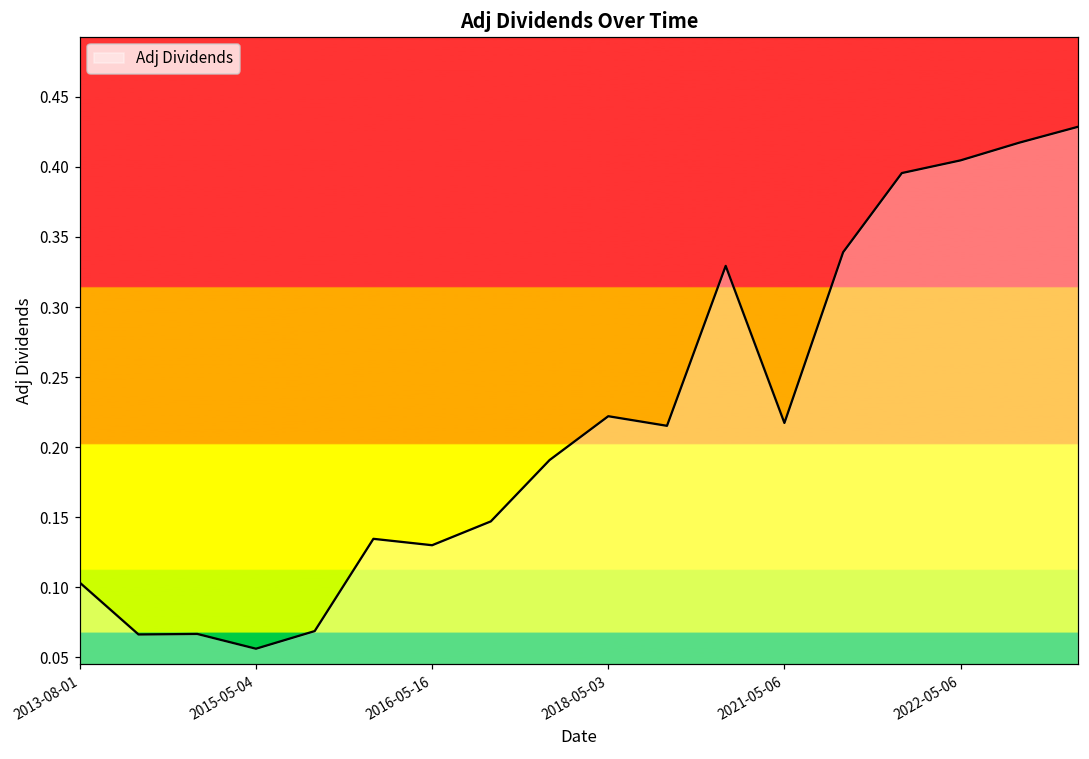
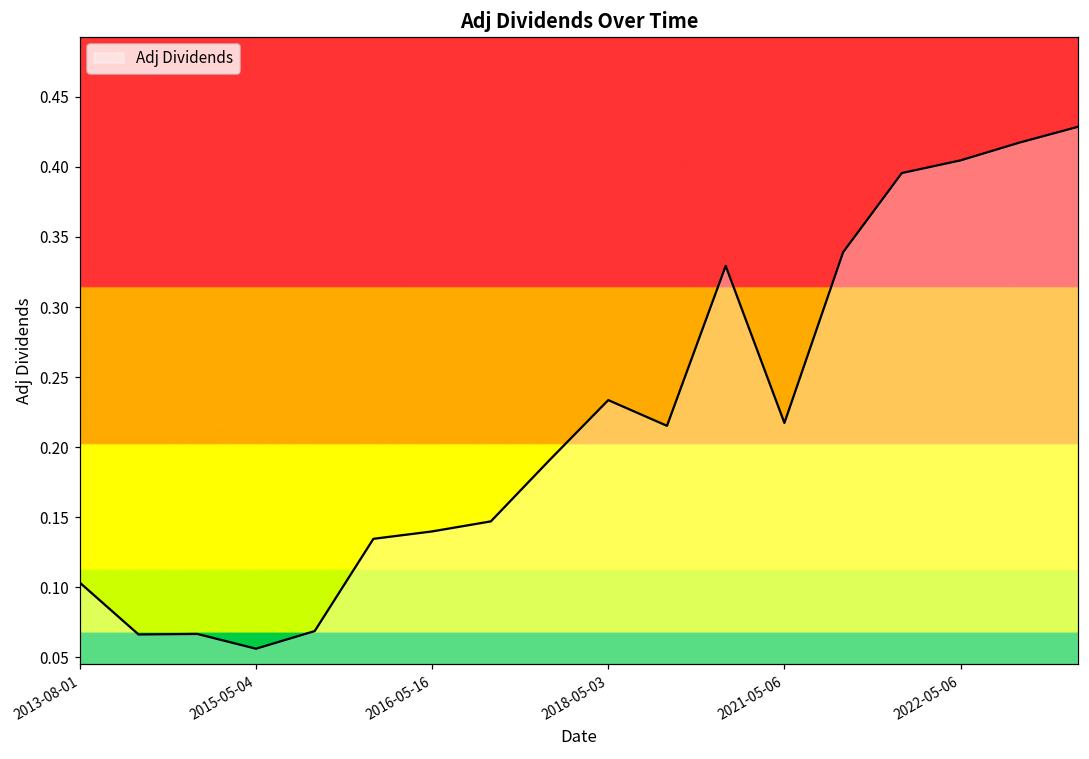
  {
    "2013-08-01": 0.103,
    "2015-05-04": 0.056,
-   "2016-05-16": 0.130,
-   "2018-05-03": 0.222,
+   "2016-05-16": 0.140,
+   "2018-05-03": 0.234,
    "2021-05-06": 0.217,
    "2022-05-06": 0.405
  }
